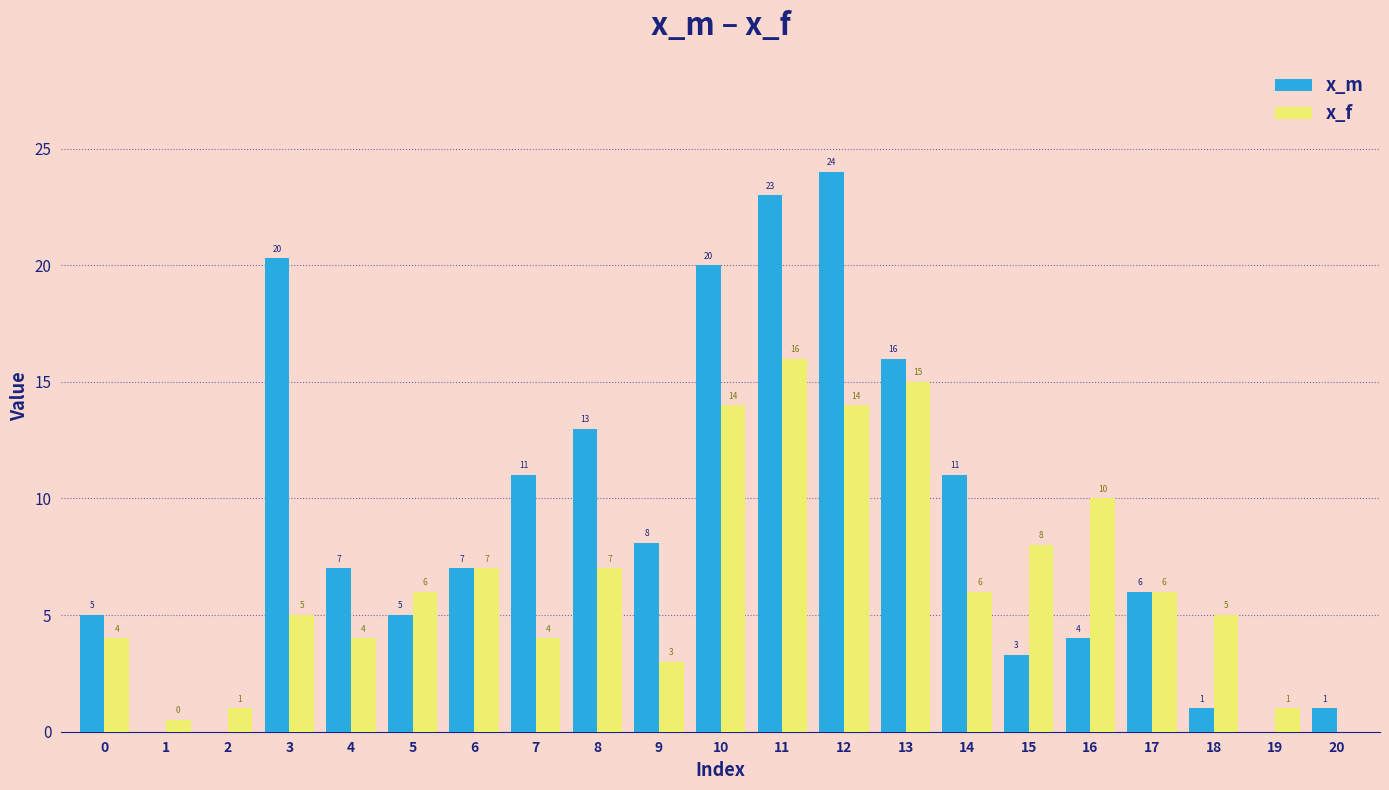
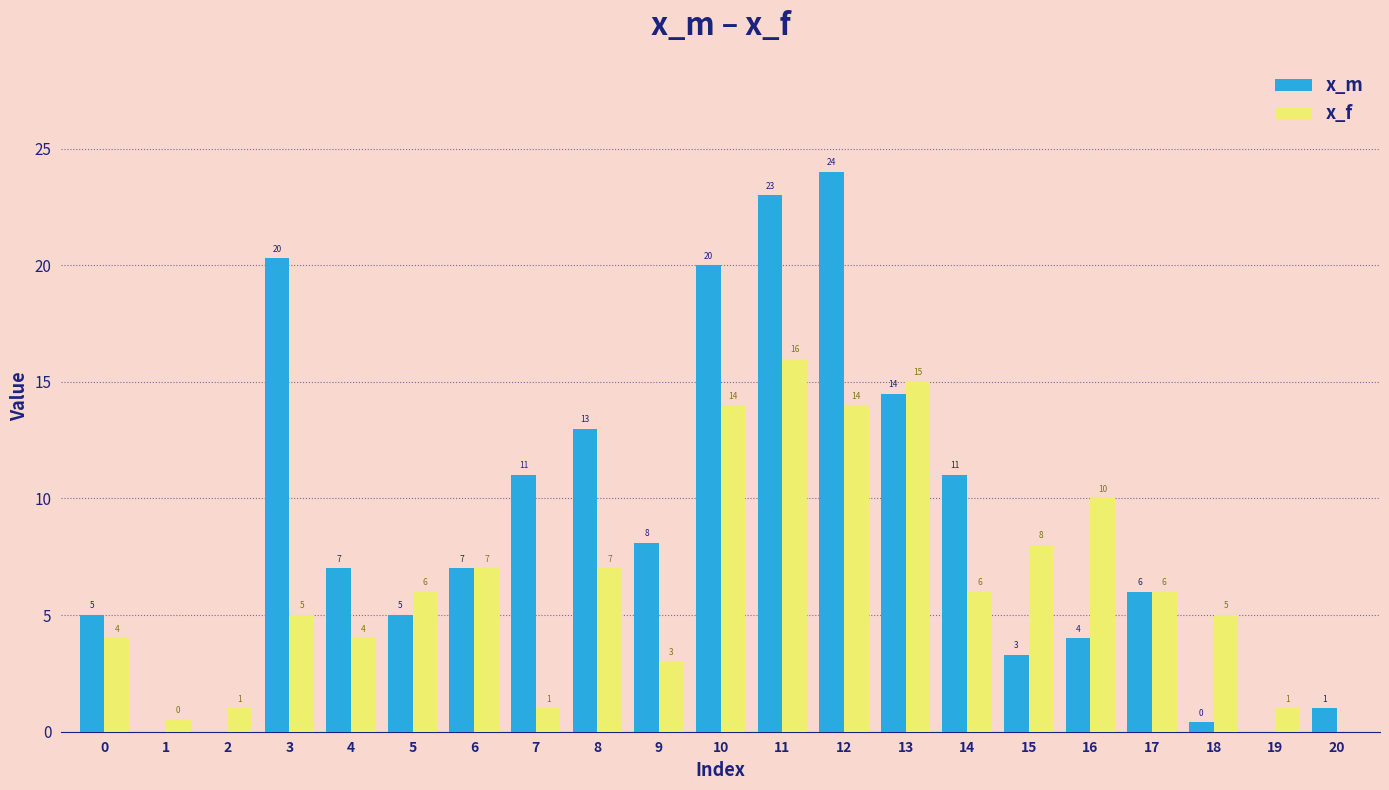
  {
    "x_m": {
      "0": 5,
      "3": 20,
      "4": 7,
      "5": 5,
      "6": 7,
      "7": 11,
      "8": 13,
      "9": 8,
      "10": 20,
      "11": 23,
      "12": 24,
-     "13": 16,
+     "13": 14,
      "14": 11,
      "15": 3,
      "16": 4,
      "17": 6,
-     "18": 1,
+     "18": 0,
      "20": 1
    },
    "x_f": {
      "0": 4,
      "1": 0,
      "2": 1,
      "3": 5,
      "4": 4,
      "5": 6,
      "6": 7,
-     "7": 4,
+     "7": 1,
      "8": 7,
      "9": 3,
      "10": 14,
      "11": 16,
      "12": 14,
      "13": 15,
      "14": 6,
      "15": 8,
      "16": 10,
      "17": 6,
      "18": 5,
      "19": 1
    }
  }
